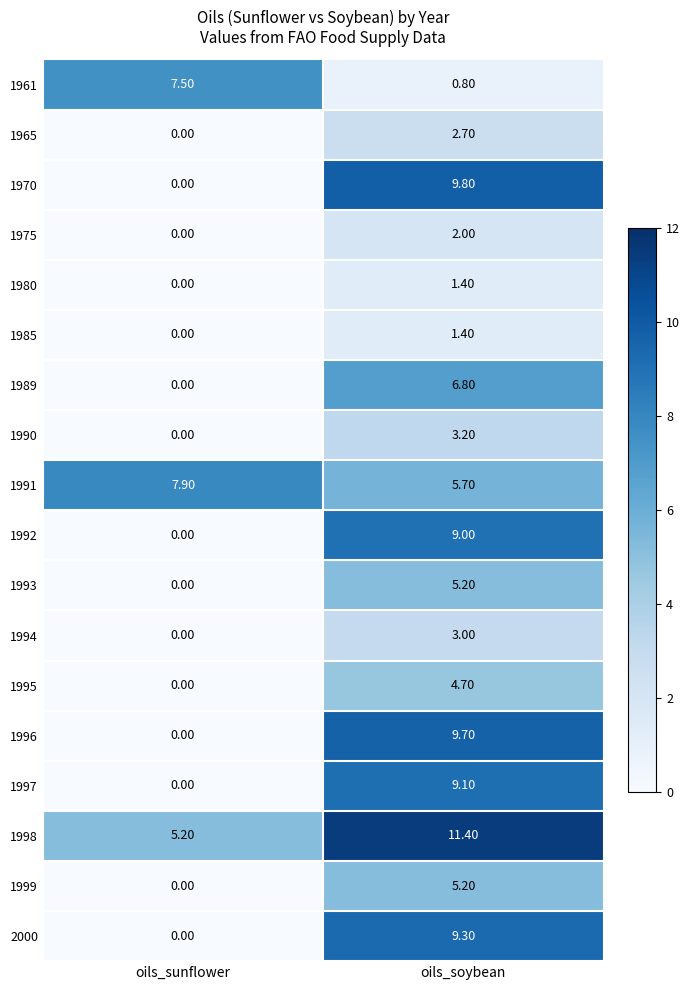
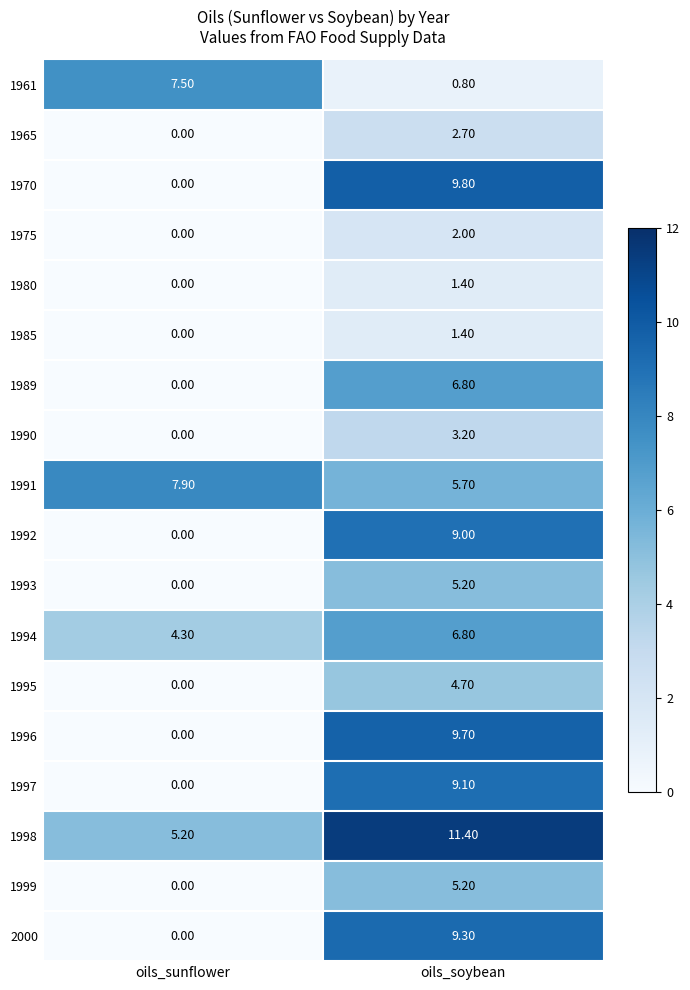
  {
    "1961": {
      "oils_sunflower": 7.50,
      "oils_soybean": 0.80
    },
    "1965": {
      "oils_sunflower": 0.00,
      "oils_soybean": 2.70
    },
    "1970": {
      "oils_sunflower": 0.00,
      "oils_soybean": 9.80
    },
    "1975": {
      "oils_sunflower": 0.00,
      "oils_soybean": 2.00
    },
    "1980": {
      "oils_sunflower": 0.00,
      "oils_soybean": 1.40
    },
    "1985": {
      "oils_sunflower": 0.00,
      "oils_soybean": 1.40
    },
    "1989": {
      "oils_sunflower": 0.00,
      "oils_soybean": 6.80
    },
    "1990": {
      "oils_sunflower": 0.00,
      "oils_soybean": 3.20
    },
    "1991": {
      "oils_sunflower": 7.90,
      "oils_soybean": 5.70
    },
    "1992": {
      "oils_sunflower": 0.00,
      "oils_soybean": 9.00
    },
    "1993": {
      "oils_sunflower": 0.00,
      "oils_soybean": 5.20
    },
    "1994": {
-     "oils_sunflower": 0.00,
-     "oils_soybean": 3.00
+     "oils_sunflower": 4.30,
+     "oils_soybean": 6.80
    },
    "1995": {
      "oils_sunflower": 0.00,
      "oils_soybean": 4.70
    },
    "1996": {
      "oils_sunflower": 0.00,
      "oils_soybean": 9.70
    },
    "1997": {
      "oils_sunflower": 0.00,
      "oils_soybean": 9.10
    },
    "1998": {
      "oils_sunflower": 5.20,
      "oils_soybean": 11.40
    },
    "1999": {
      "oils_sunflower": 0.00,
      "oils_soybean": 5.20
    },
    "2000": {
      "oils_sunflower": 0.00,
      "oils_soybean": 9.30
    }
  }
